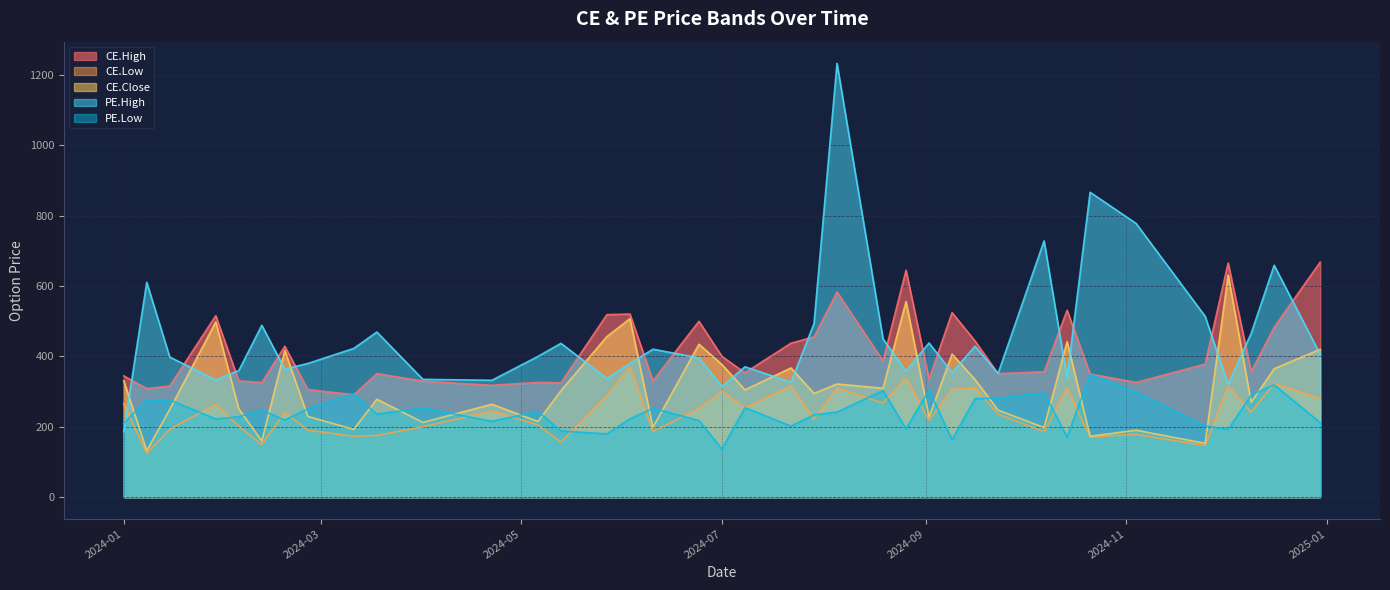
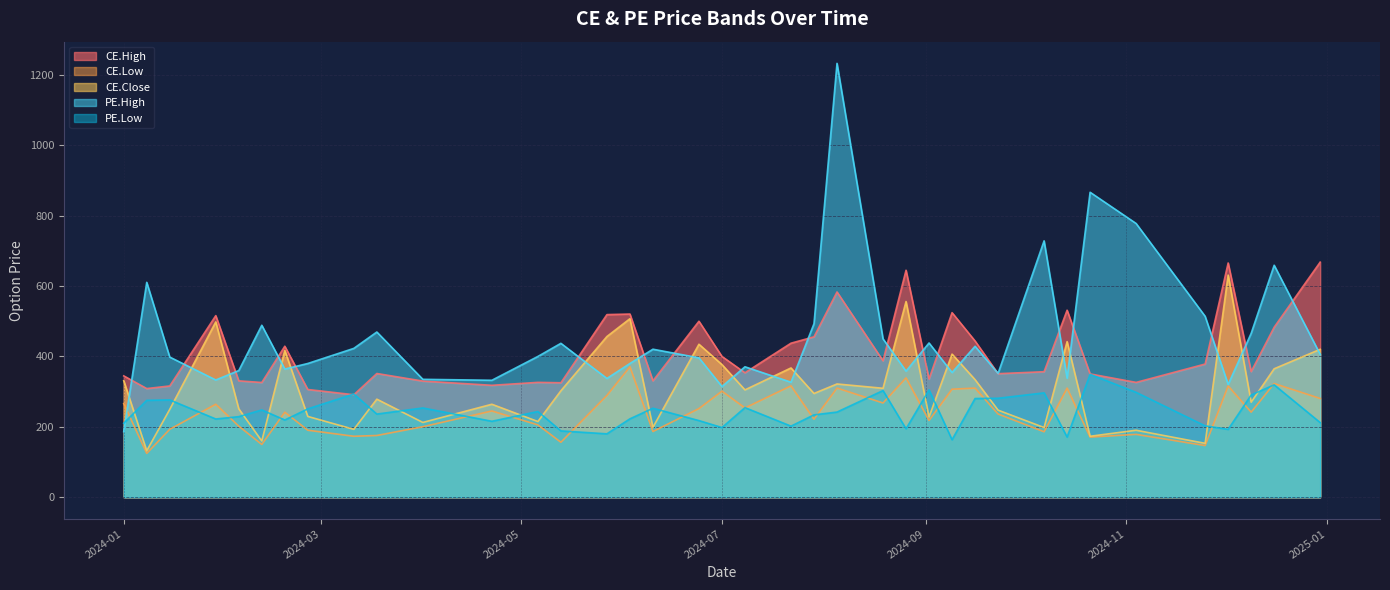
  {
    "PE.High": {
      "2024-01": 190,
      "2024-07": 310
    },
    "PE.Low": {
      "2024-01": 210,
-     "2024-07": 140
+     "2024-07": 200
    }
  }
